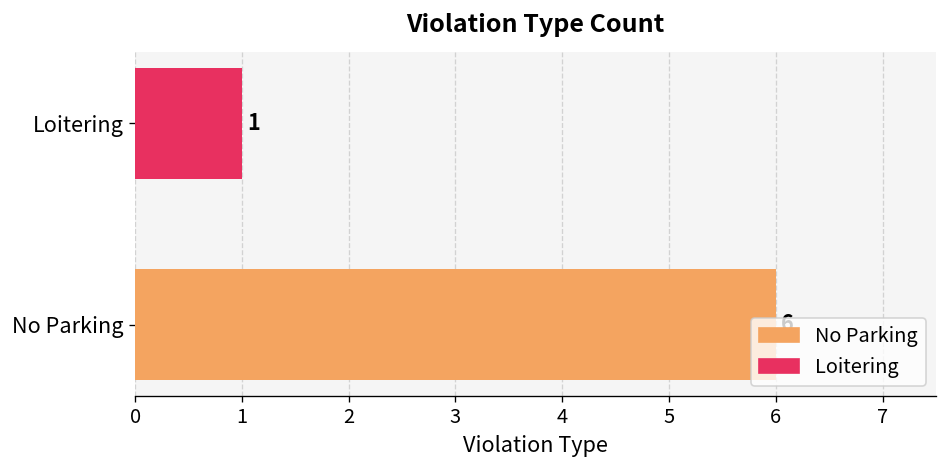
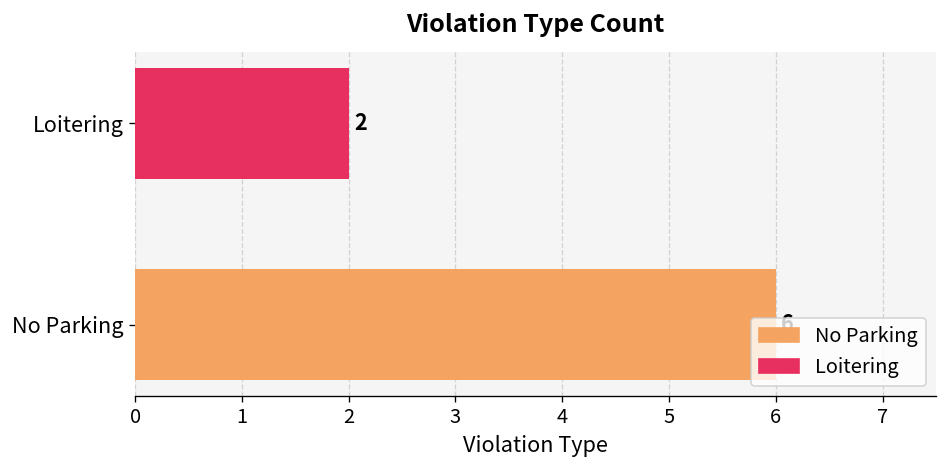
  {
-   "Loitering": 1
+   "Loitering": 2
  }
